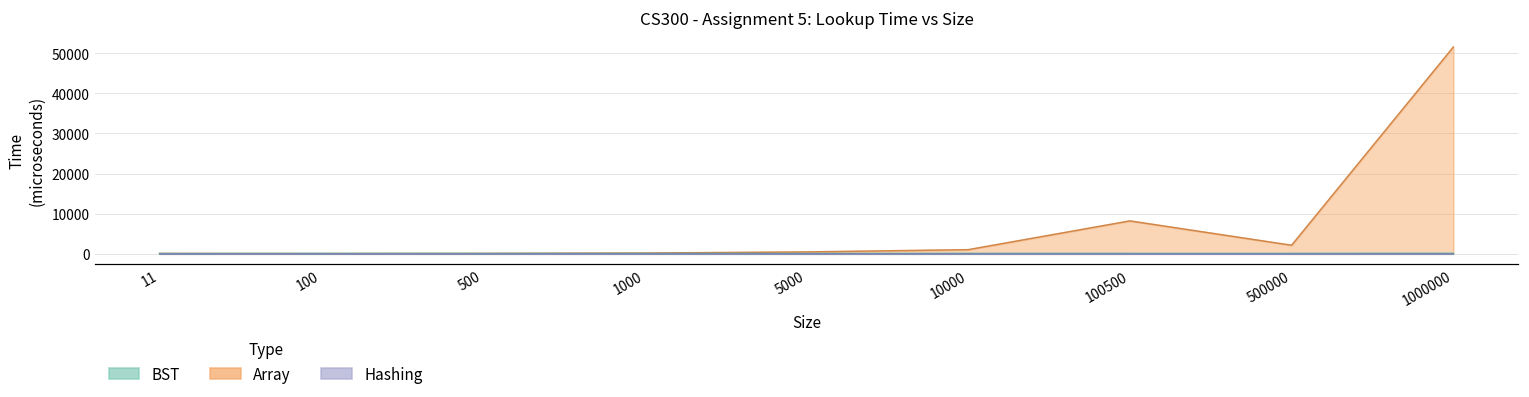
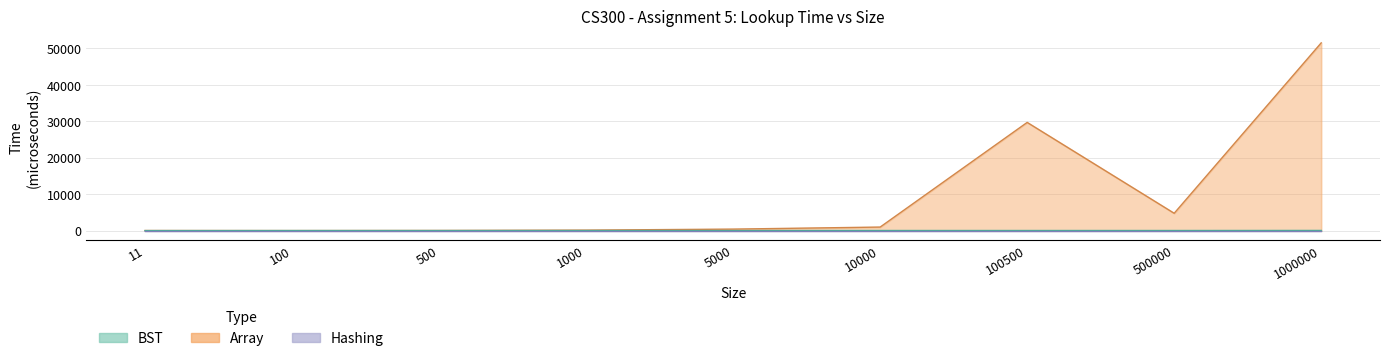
  {
    "Array": {
      "10000": 1000,
-     "100500": 8000,
-     "500000": 2000,
+     "100500": 30000,
+     "500000": 5000,
      "1000000": 52000
    },
    "Hashing": {
      "10000": 0,
      "100500": 0,
      "500000": 0,
      "1000000": 0
    }
  }
